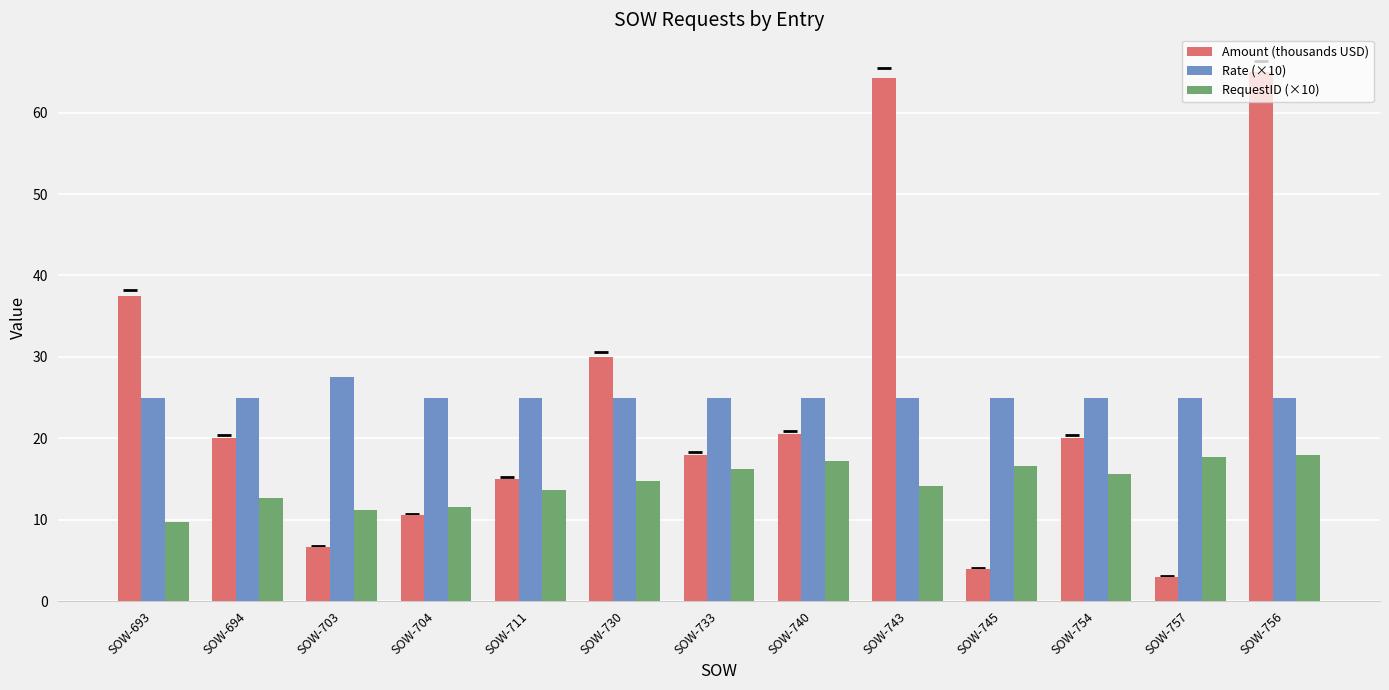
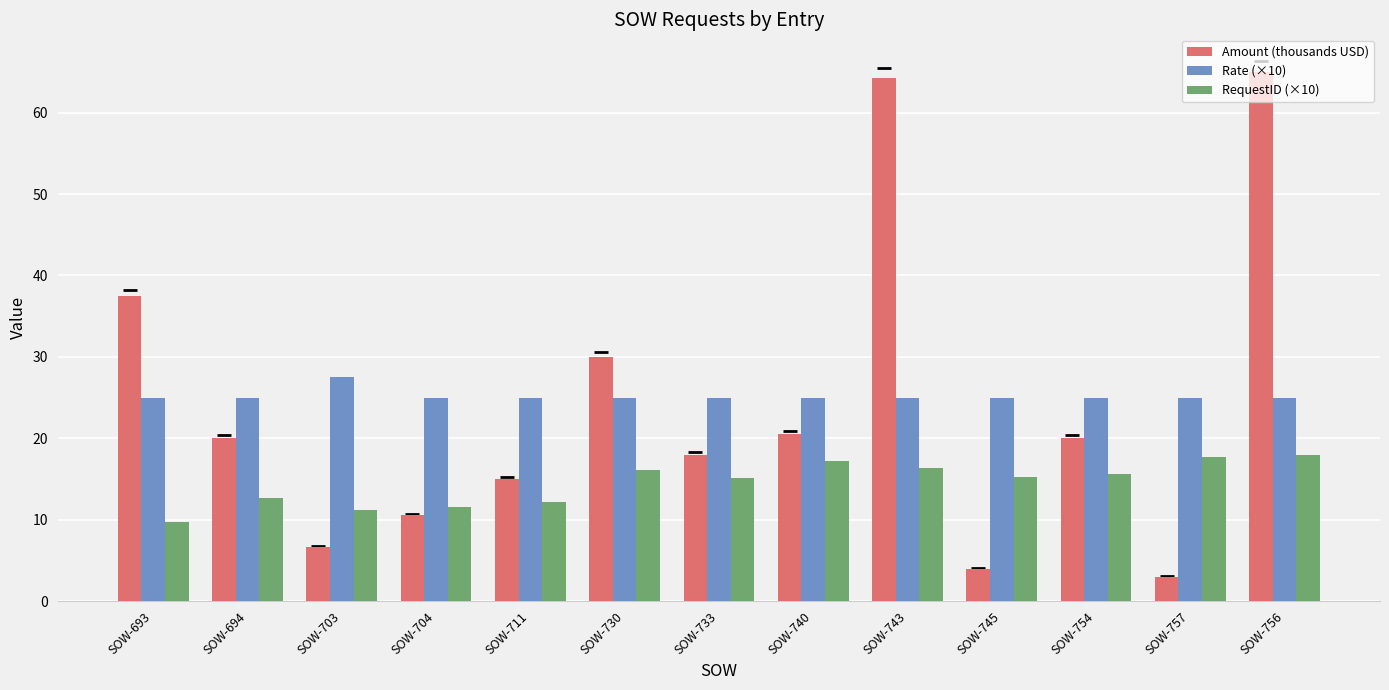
  {
    "Amount (thousands USD)": {
      "SOW-693": 38,
      "SOW-694": 20,
      "SOW-703": 7,
      "SOW-704": 11,
      "SOW-711": 15,
      "SOW-730": 30,
      "SOW-733": 18,
      "SOW-740": 21,
      "SOW-743": 64,
      "SOW-745": 4,
      "SOW-754": 20,
      "SOW-757": 3
    },
    "Rate (×10)": {
      "SOW-693": 25,
      "SOW-694": 25,
      "SOW-703": 28,
      "SOW-704": 25,
      "SOW-711": 25,
      "SOW-730": 25,
      "SOW-733": 25,
      "SOW-740": 25,
      "SOW-743": 25,
      "SOW-745": 25,
      "SOW-754": 25,
      "SOW-757": 25,
      "SOW-756": 25
    },
    "RequestID (×10)": {
      "SOW-693": 10,
      "SOW-694": 13,
      "SOW-703": 11,
      "SOW-704": 12,
-     "SOW-711": 14,
-     "SOW-730": 15,
-     "SOW-733": 16,
+     "SOW-711": 12,
+     "SOW-730": 16,
+     "SOW-733": 15,
      "SOW-740": 17,
-     "SOW-743": 14,
-     "SOW-745": 17,
+     "SOW-743": 16,
+     "SOW-745": 15,
      "SOW-754": 16,
      "SOW-757": 18,
      "SOW-756": 18
    }
  }
